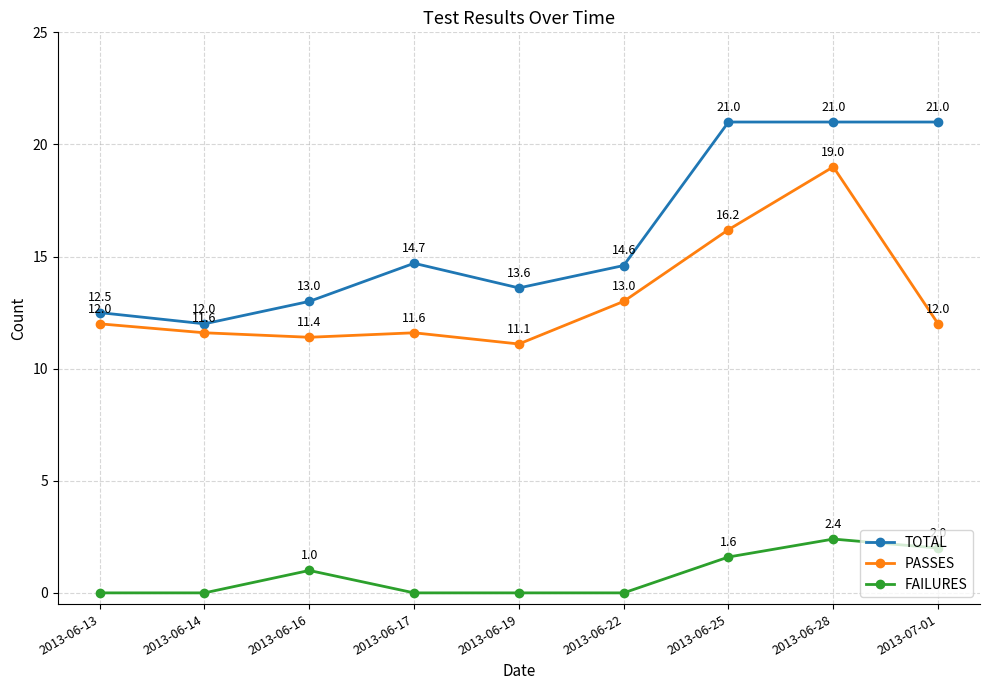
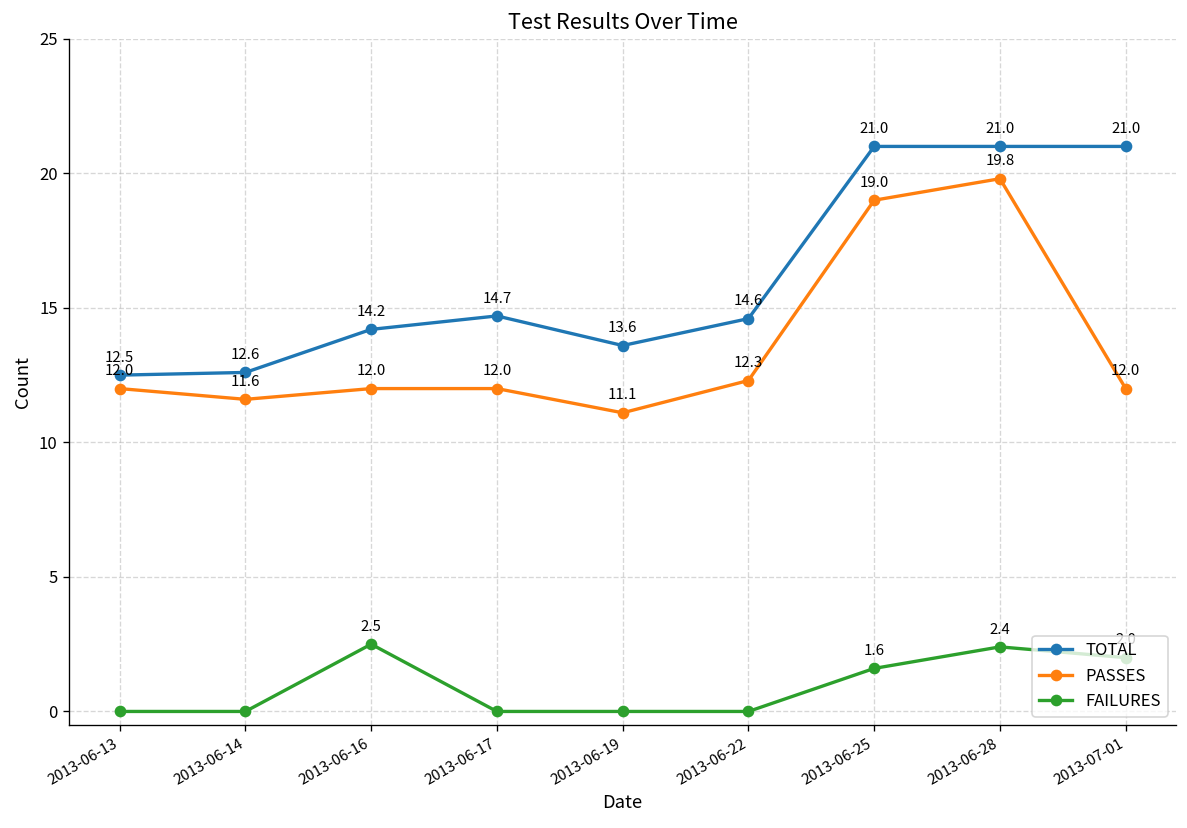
  {
    "TOTAL": {
      "2013-06-13": 12.5,
-     "2013-06-14": 12.0,
-     "2013-06-16": 13.0,
+     "2013-06-14": 12.6,
+     "2013-06-16": 14.2,
      "2013-06-17": 14.7,
      "2013-06-19": 13.6,
      "2013-06-22": 14.6,
      "2013-06-25": 21.0,
      "2013-06-28": 21.0,
      "2013-07-01": 21.0
    },
    "PASSES": {
-     "2013-06-16": 11.4,
-     "2013-06-17": 11.6,
+     "2013-06-16": 12.0,
+     "2013-06-17": 12.0,
      "2013-06-19": 11.1,
-     "2013-06-22": 13.0,
-     "2013-06-25": 16.2,
-     "2013-06-28": 19.0,
+     "2013-06-22": 12.3,
+     "2013-06-25": 19.0,
+     "2013-06-28": 19.8,
      "2013-07-01": 12.0
    },
    "FAILURES": {
-     "2013-06-16": 1.0,
+     "2013-06-16": 2.5,
      "2013-06-25": 1.6,
      "2013-06-28": 2.4
    }
  }
